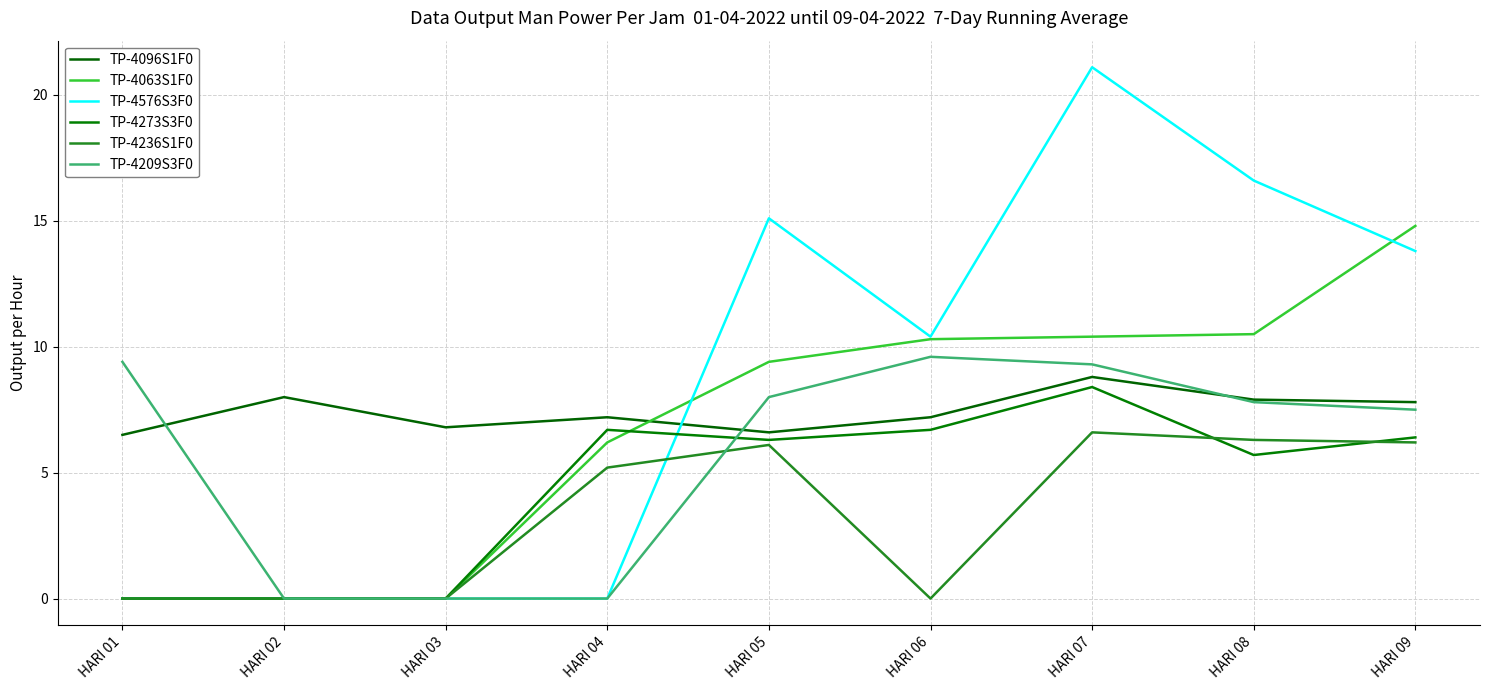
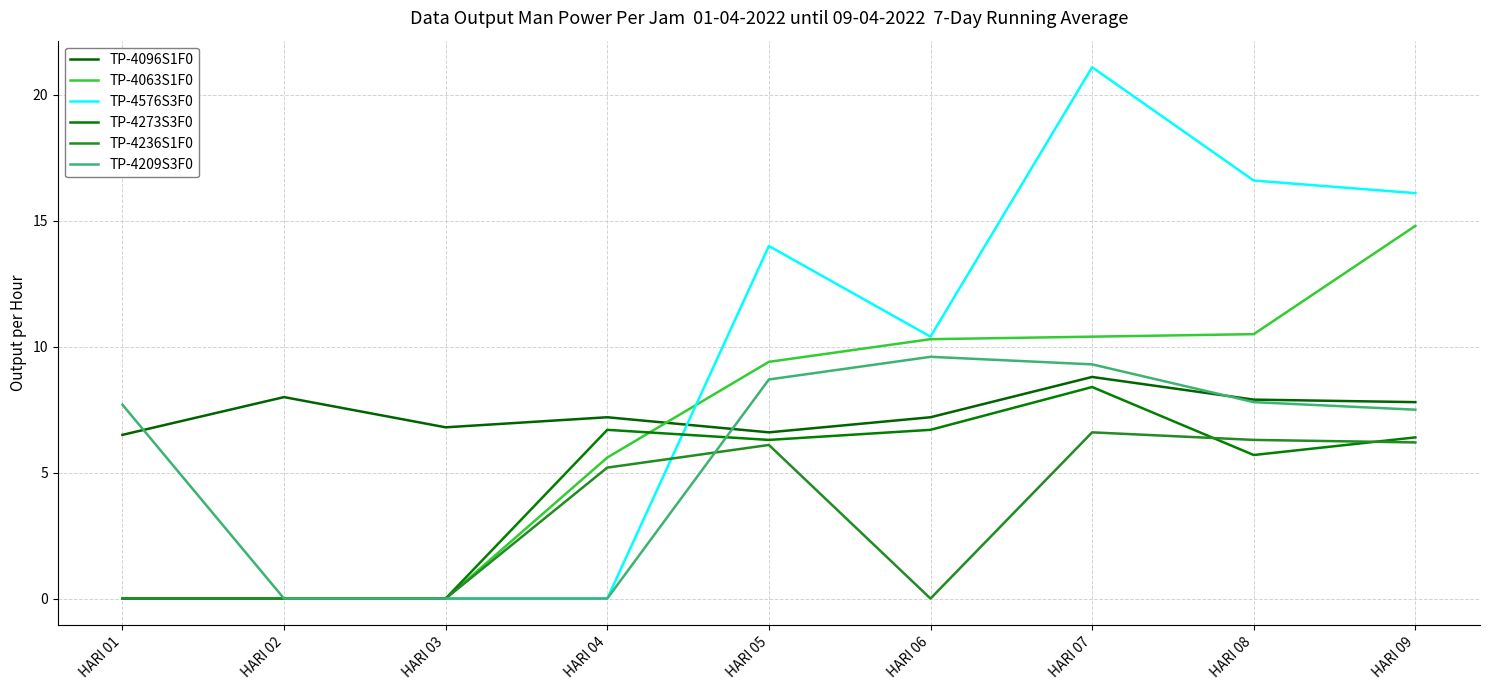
  {
    "TP-4063S1F0": {
-     "HARI 04": 6.2,
+     "HARI 04": 5.6,
      "HARI 05": 9.4,
      "HARI 07": 10.4,
      "HARI 08": 10.5,
      "HARI 09": 14.8
    },
    "TP-4576S3F0": {
-     "HARI 05": 15.1,
+     "HARI 05": 14.0,
      "HARI 07": 21.1,
      "HARI 08": 16.6,
-     "HARI 09": 13.8
+     "HARI 09": 16.1
    },
    "TP-4209S3F0": {
-     "HARI 01": 9.4,
-     "HARI 05": 8.0,
+     "HARI 01": 7.7,
+     "HARI 05": 8.7,
      "HARI 06": 9.6,
      "HARI 07": 9.3,
      "HARI 09": 7.5
    }
  }
